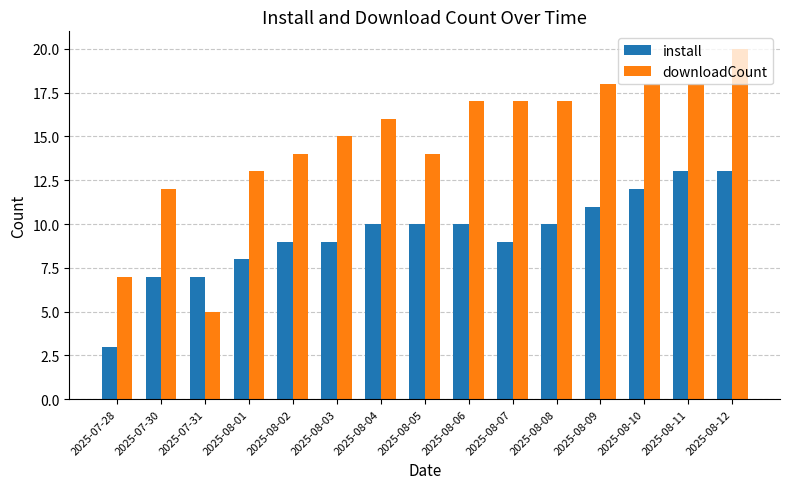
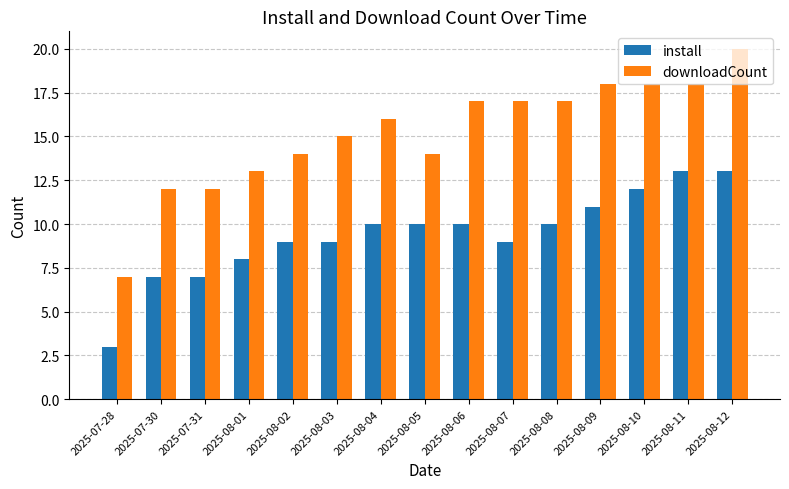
  {
    "install": {
      "2025-07-28": 3,
      "2025-07-30": 7,
      "2025-07-31": 7,
      "2025-08-01": 8,
      "2025-08-02": 9,
      "2025-08-03": 9,
      "2025-08-04": 10,
      "2025-08-05": 10,
      "2025-08-06": 10,
      "2025-08-07": 9,
      "2025-08-08": 10,
      "2025-08-09": 11,
      "2025-08-10": 12,
      "2025-08-11": 13,
      "2025-08-12": 13
    },
    "downloadCount": {
      "2025-07-28": 7,
      "2025-07-30": 12,
-     "2025-07-31": 5,
+     "2025-07-31": 12,
      "2025-08-01": 13,
      "2025-08-02": 14,
      "2025-08-03": 15,
      "2025-08-04": 16,
      "2025-08-05": 14,
      "2025-08-06": 17,
      "2025-08-07": 17,
      "2025-08-08": 17,
      "2025-08-09": 18
    }
  }
